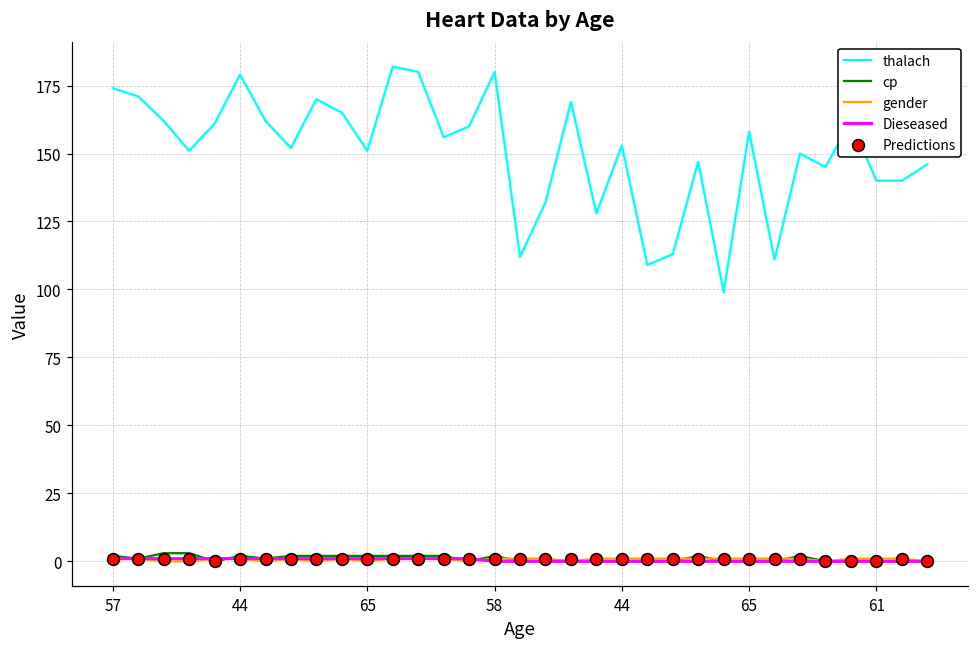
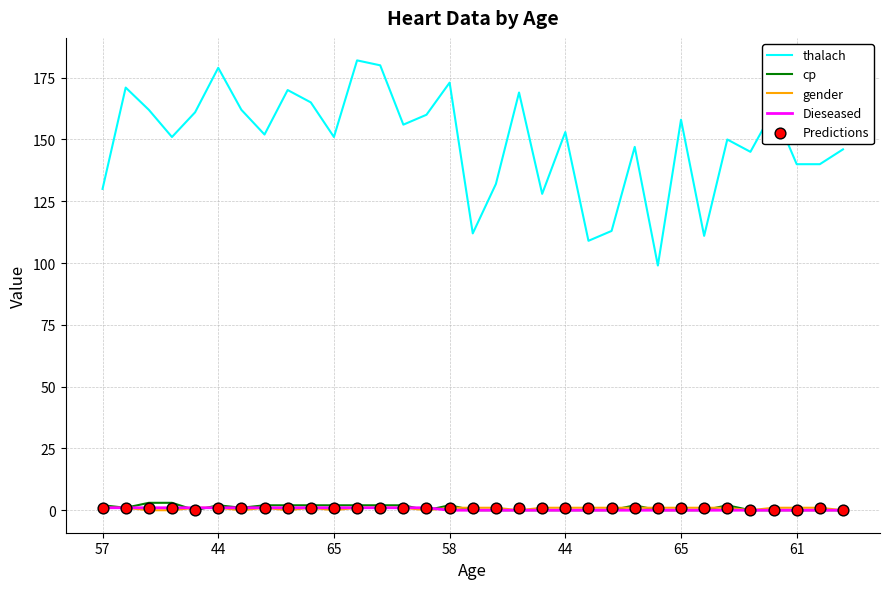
  {
    "thalach": {
-     "57": 174,
-     "58": 180,
+     "57": 130,
+     "58": 173,
      "61": 140
    }
  }
